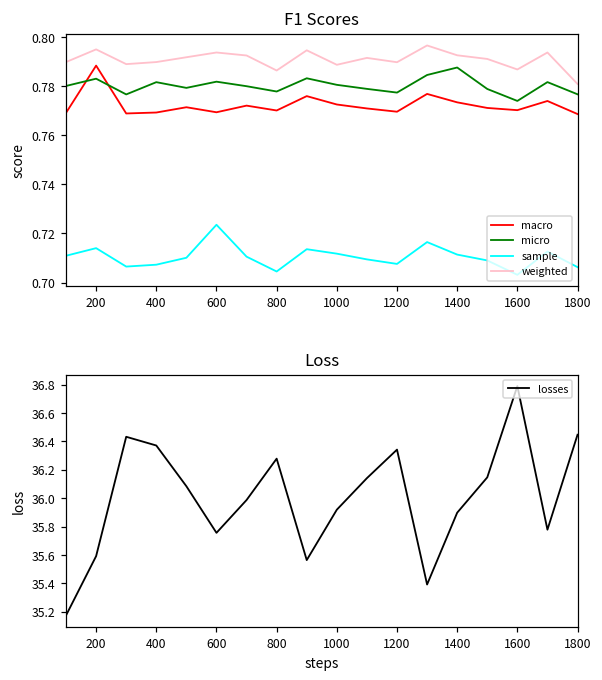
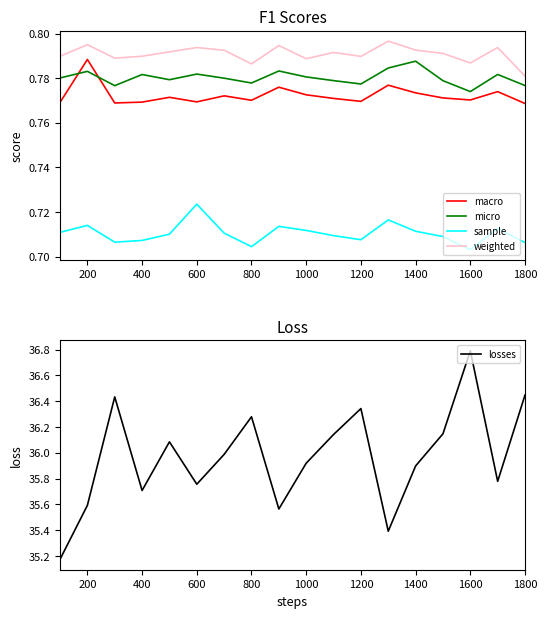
  {
    "F1 Scores": {
      "macro": {
        "200": 0.788,
        "400": 0.769,
        "600": 0.769,
        "800": 0.770,
        "1000": 0.773,
        "1200": 0.770,
        "1400": 0.773,
        "1600": 0.770,
        "1800": 0.769
      },
      "micro": {
        "200": 0.783,
        "400": 0.782,
        "600": 0.782,
        "800": 0.778,
        "1000": 0.781,
        "1200": 0.777,
        "1400": 0.788,
        "1600": 0.774,
        "1800": 0.777
      },
      "sample": {
        "200": 0.714,
        "400": 0.707,
        "600": 0.724,
        "800": 0.705,
        "1000": 0.712,
        "1200": 0.708,
        "1400": 0.711,
        "1800": 0.706
      },
      "weighted": {
        "200": 0.795,
        "400": 0.790,
        "600": 0.794,
        "800": 0.786,
        "1000": 0.789,
        "1200": 0.790,
        "1400": 0.793,
        "1600": 0.787,
        "1800": 0.781
      }
    },
    "Loss": {
      "200": 35.59,
-     "400": 36.37,
+     "400": 35.71,
      "600": 35.76,
      "800": 36.28,
      "1000": 35.92,
      "1200": 36.34,
      "1400": 35.90,
      "1800": 36.45
    }
  }
